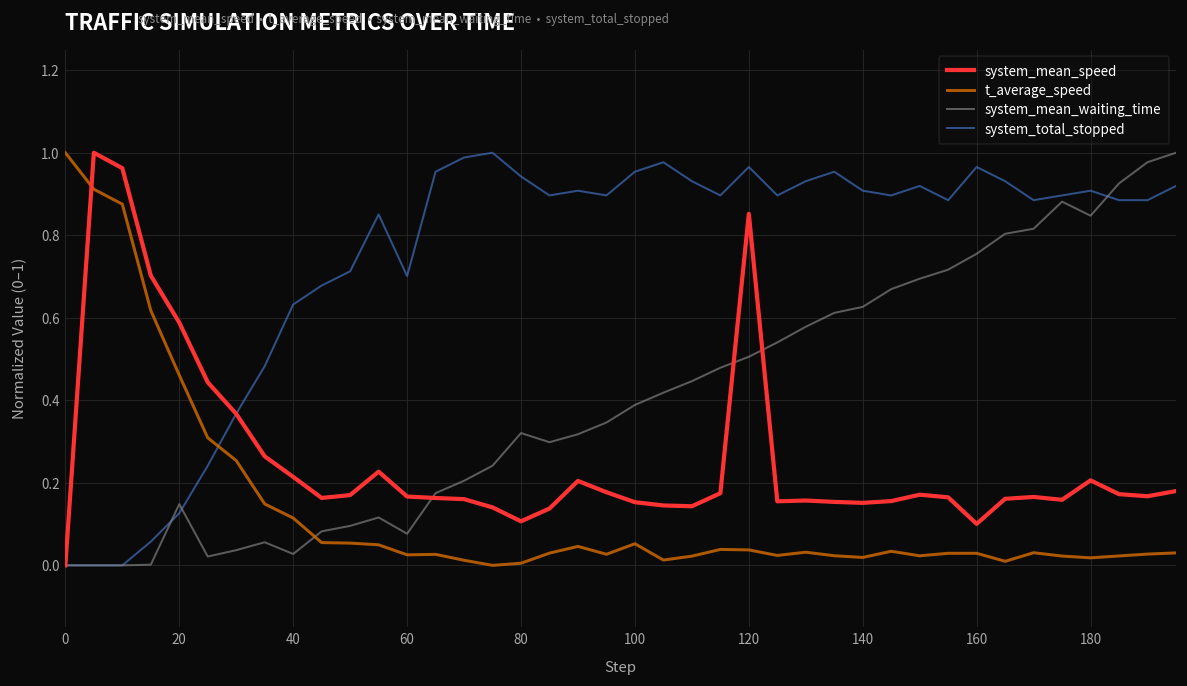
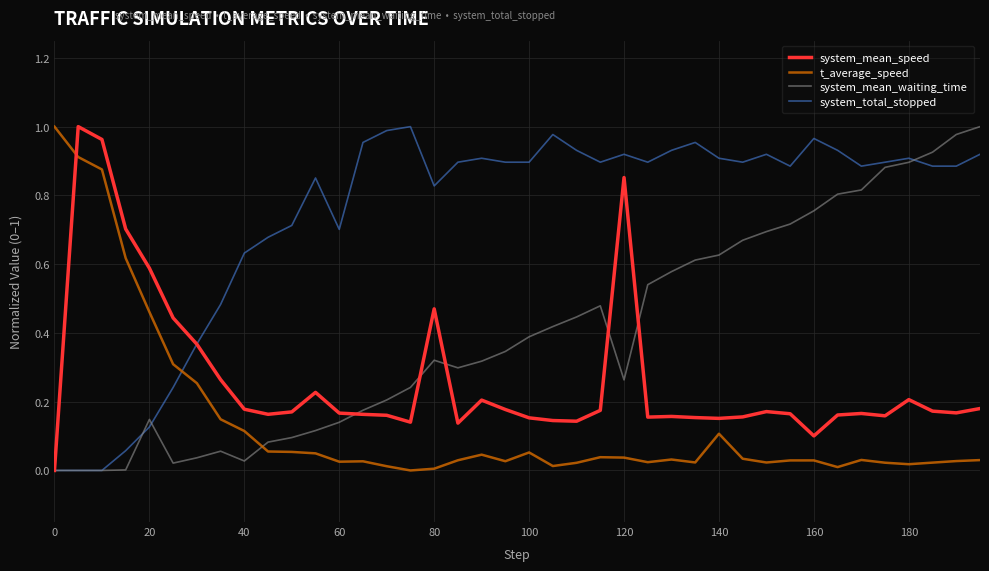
  {
    "system_mean_speed": {
      "20": 0.59,
-     "40": 0.21,
+     "40": 0.18,
      "60": 0.17,
-     "80": 0.11,
+     "80": 0.47,
      "100": 0.15,
      "120": 0.85,
      "140": 0.15,
      "160": 0.10,
      "180": 0.21
    },
    "t_average_speed": {
      "0": 1.00,
      "20": 0.46,
      "40": 0.11,
      "60": 0.03,
      "80": 0.01,
      "100": 0.05,
      "120": 0.04,
-     "140": 0.02,
+     "140": 0.11,
      "160": 0.03,
      "180": 0.02
    },
    "system_mean_waiting_time": {
      "20": 0.15,
      "40": 0.03,
-     "60": 0.08,
+     "60": 0.14,
      "80": 0.32,
      "100": 0.39,
-     "120": 0.51,
+     "120": 0.26,
      "140": 0.63,
      "160": 0.76,
-     "180": 0.85
+     "180": 0.90
    },
    "system_total_stopped": {
      "20": 0.13,
      "40": 0.63,
      "60": 0.70,
-     "80": 0.94,
-     "100": 0.95,
-     "120": 0.97,
+     "80": 0.83,
+     "100": 0.90,
+     "120": 0.92,
      "140": 0.91,
      "160": 0.97,
      "180": 0.91
    }
  }
